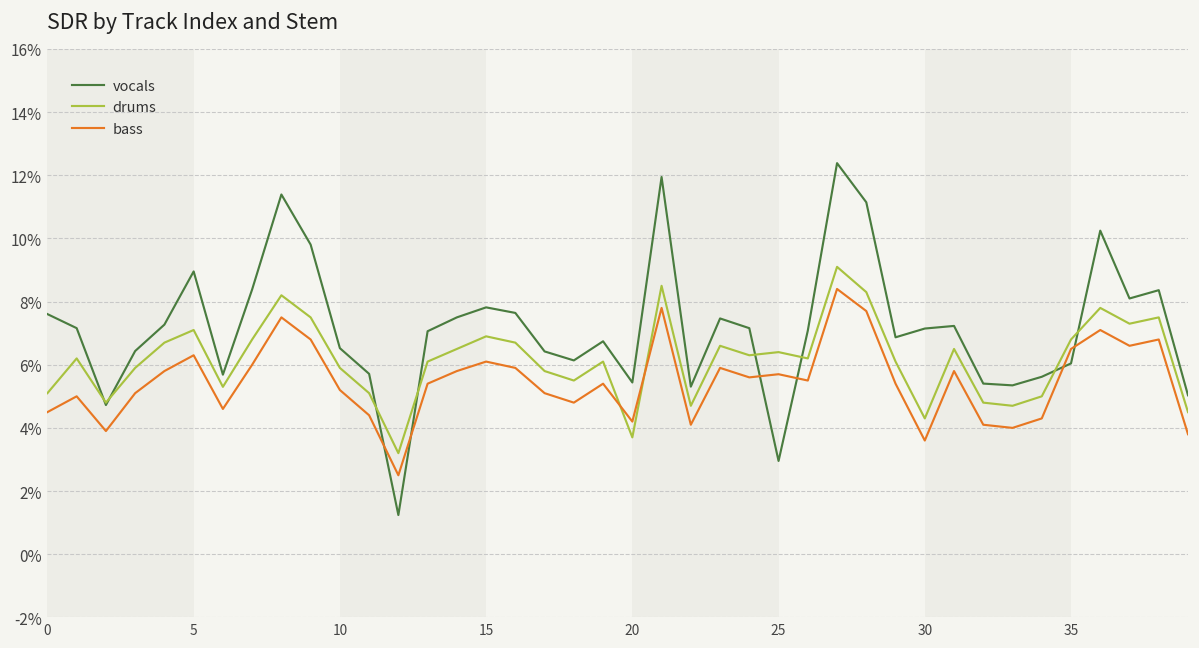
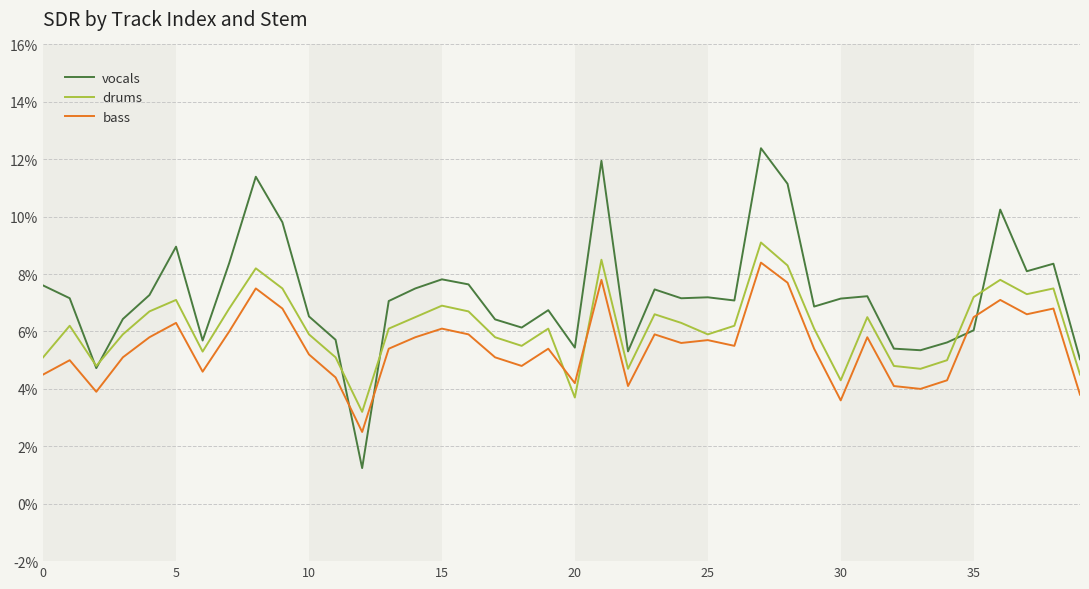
  {
    "vocals": {
      "0": "7.6%",
      "5": "9.0%",
      "10": "6.5%",
      "15": "7.8%",
      "20": "5.4%",
-     "25": "3.0%",
+     "25": "7.2%",
      "30": "7.1%",
      "35": "6.0%"
    },
    "drums": {
      "0": "5.1%",
      "5": "7.1%",
      "10": "5.9%",
      "15": "6.9%",
      "20": "3.7%",
-     "25": "6.4%",
+     "25": "5.9%",
      "30": "4.3%",
-     "35": "6.8%"
+     "35": "7.2%"
    },
    "bass": {
      "0": "4.5%",
      "5": "6.3%",
      "10": "5.2%",
      "15": "6.1%",
      "20": "4.2%",
      "25": "5.7%",
      "30": "3.6%",
      "35": "6.5%"
    }
  }
